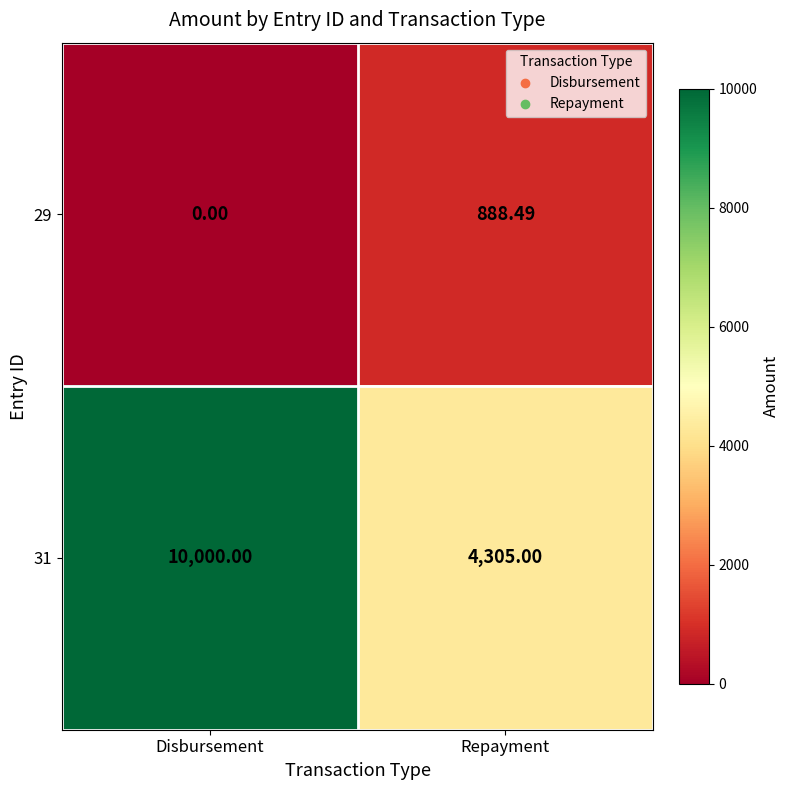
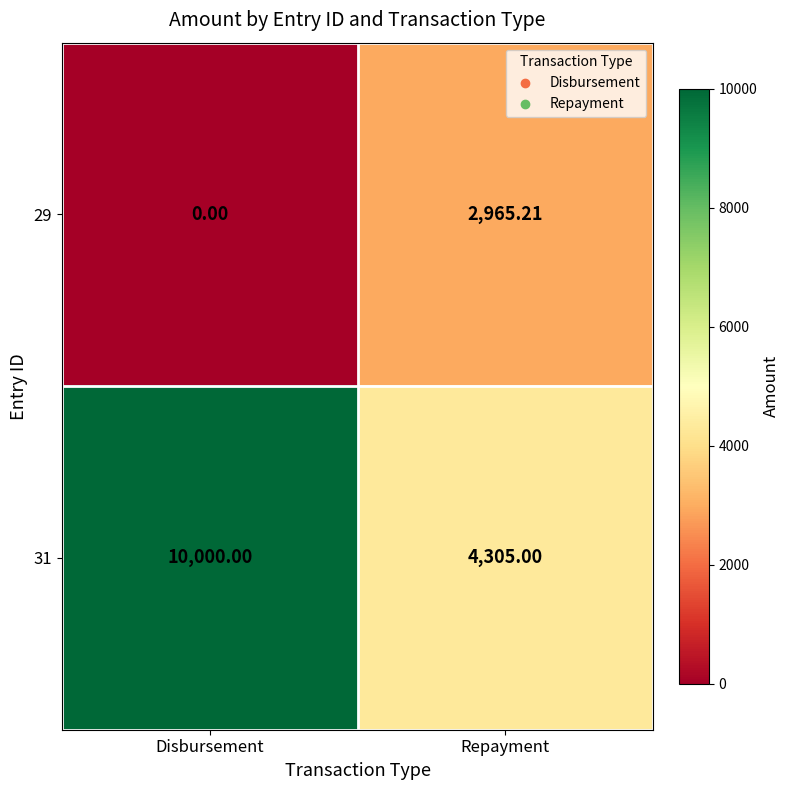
  {
    "29": {
      "Disbursement": "0.00",
-     "Repayment": "888.49"
+     "Repayment": "2,965.21"
    },
    "31": {
      "Disbursement": "10,000.00",
      "Repayment": "4,305.00"
    }
  }
